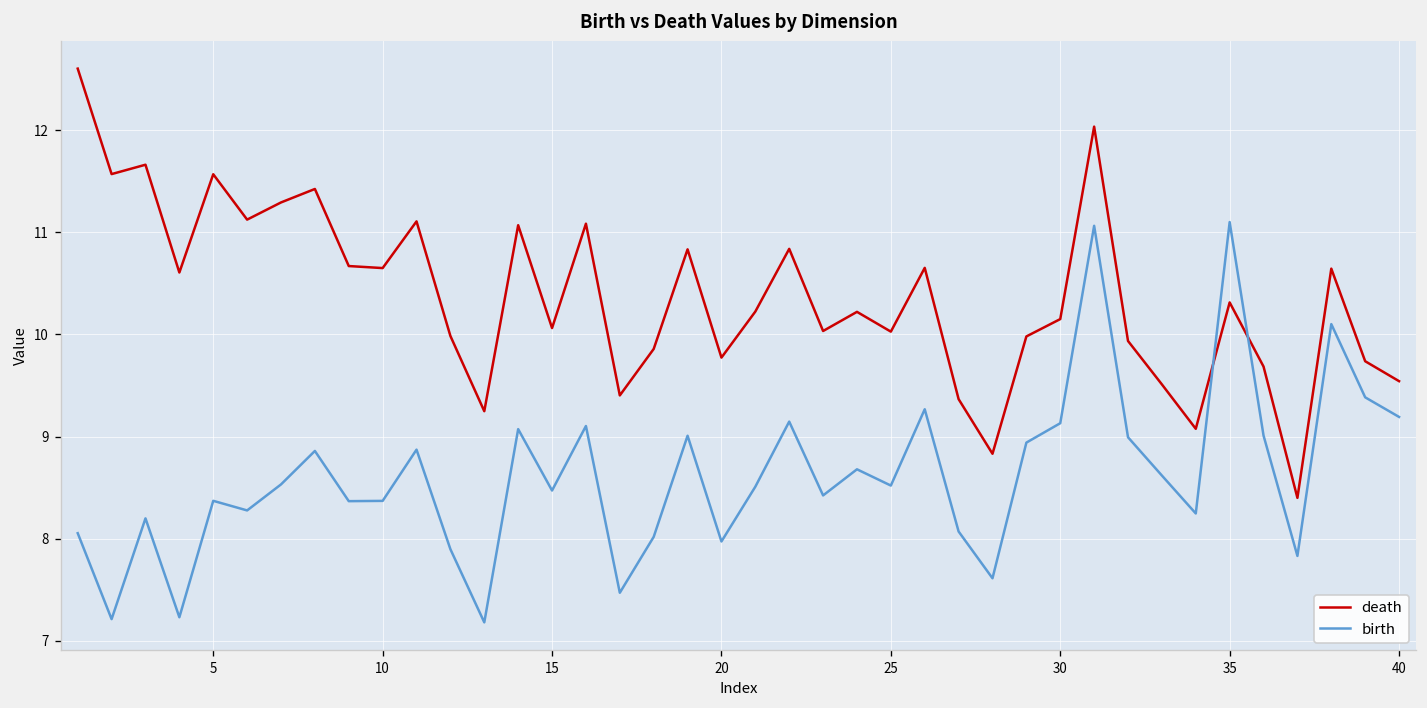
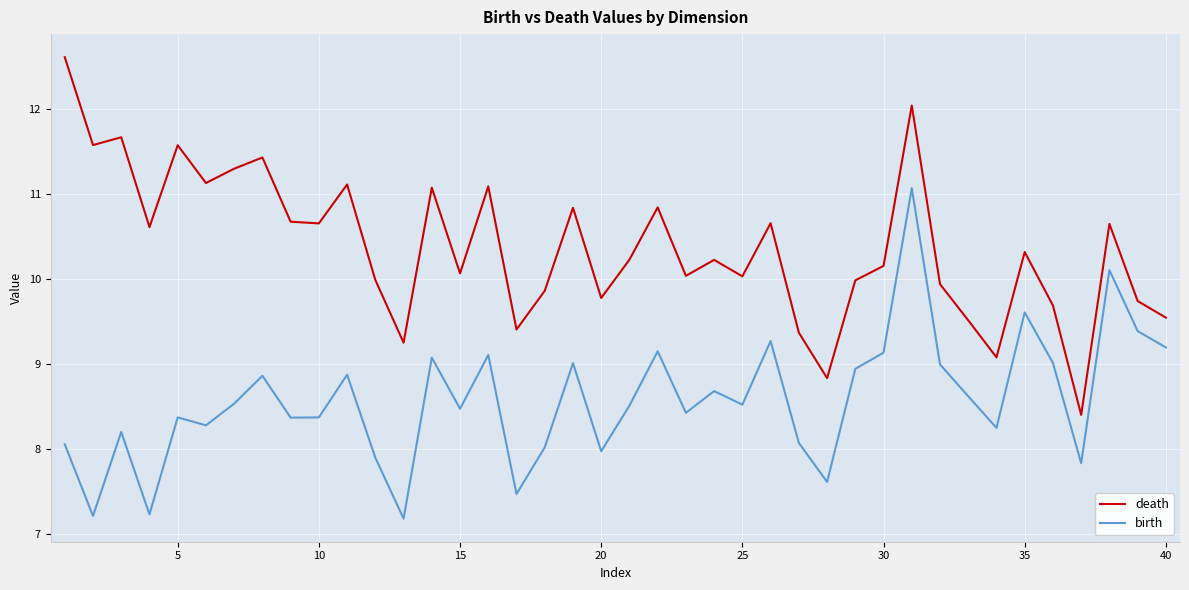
  {
    "death": {
      "5": 11.6,
      "10": 10.7,
      "15": 10.1,
      "20": 9.8,
      "25": 10.0,
      "30": 10.2,
      "35": 10.3,
      "40": 9.5
    },
    "birth": {
      "5": 8.4,
      "10": 8.4,
      "15": 8.5,
      "20": 8.0,
      "25": 8.5,
      "30": 9.1,
-     "35": 11.1,
+     "35": 9.6,
      "40": 9.2
    }
  }
